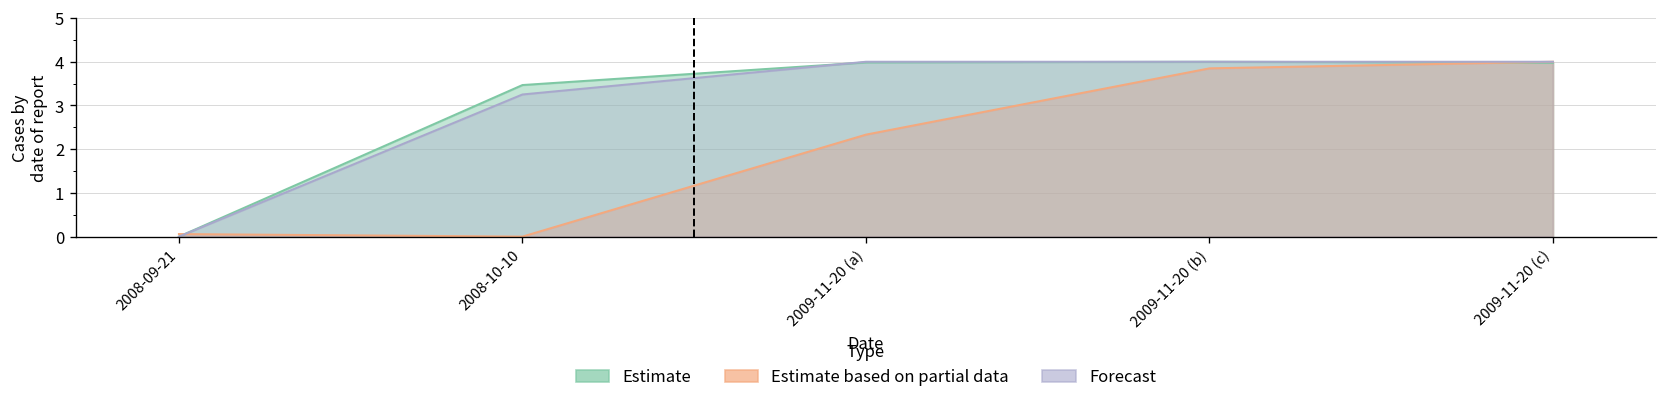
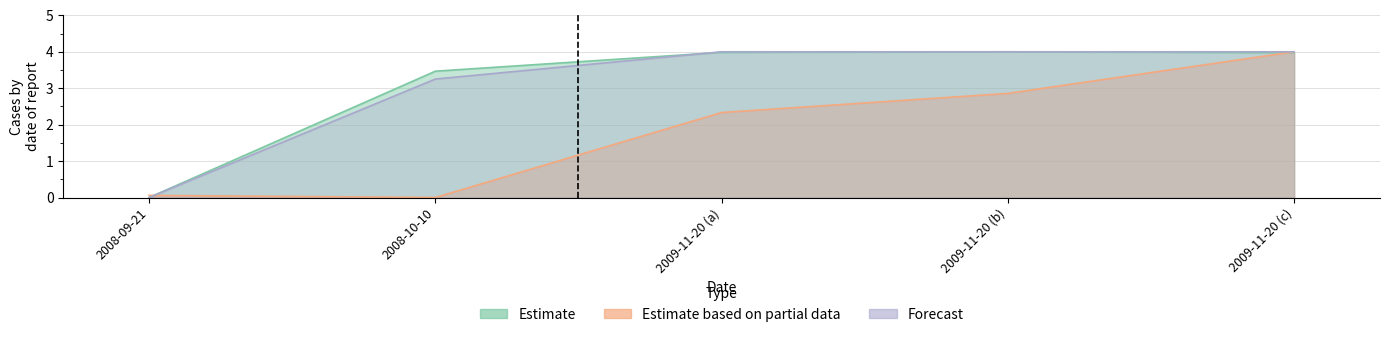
  {
    "Estimate based on partial data": {
      "2008-10-10": 0.0,
      "2009-11-20 (a)": 2.3,
-     "2009-11-20 (b)": 3.8
+     "2009-11-20 (b)": 2.9
    }
  }
